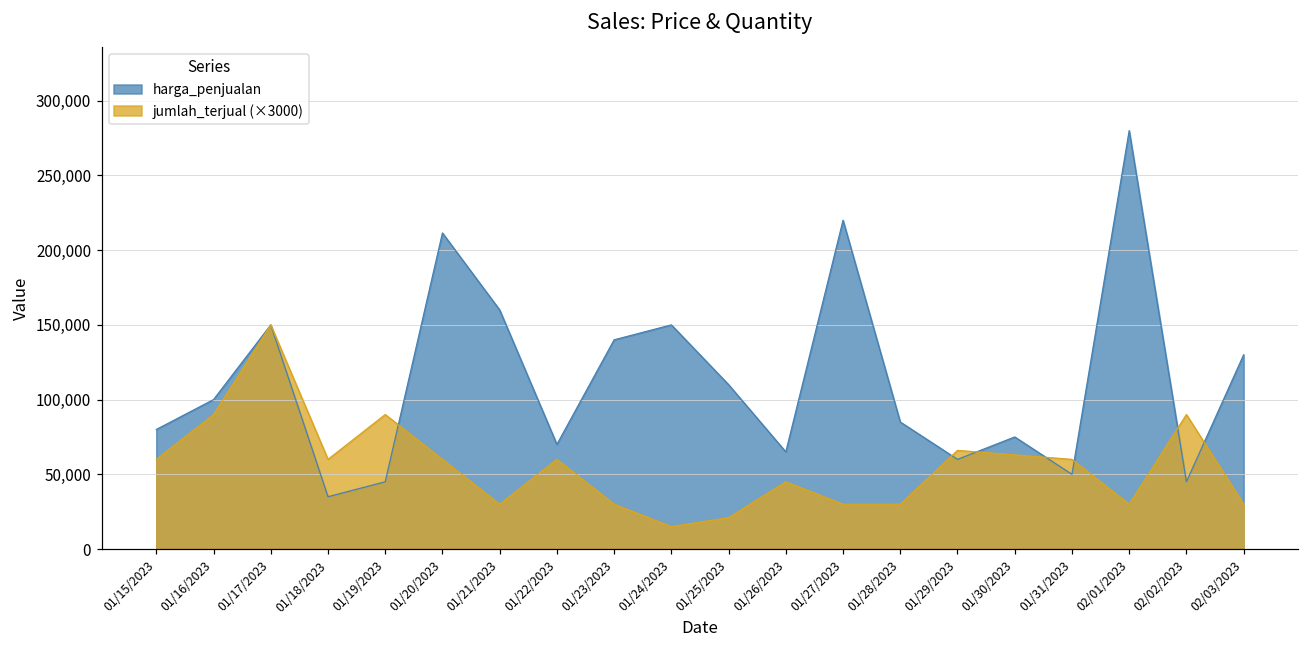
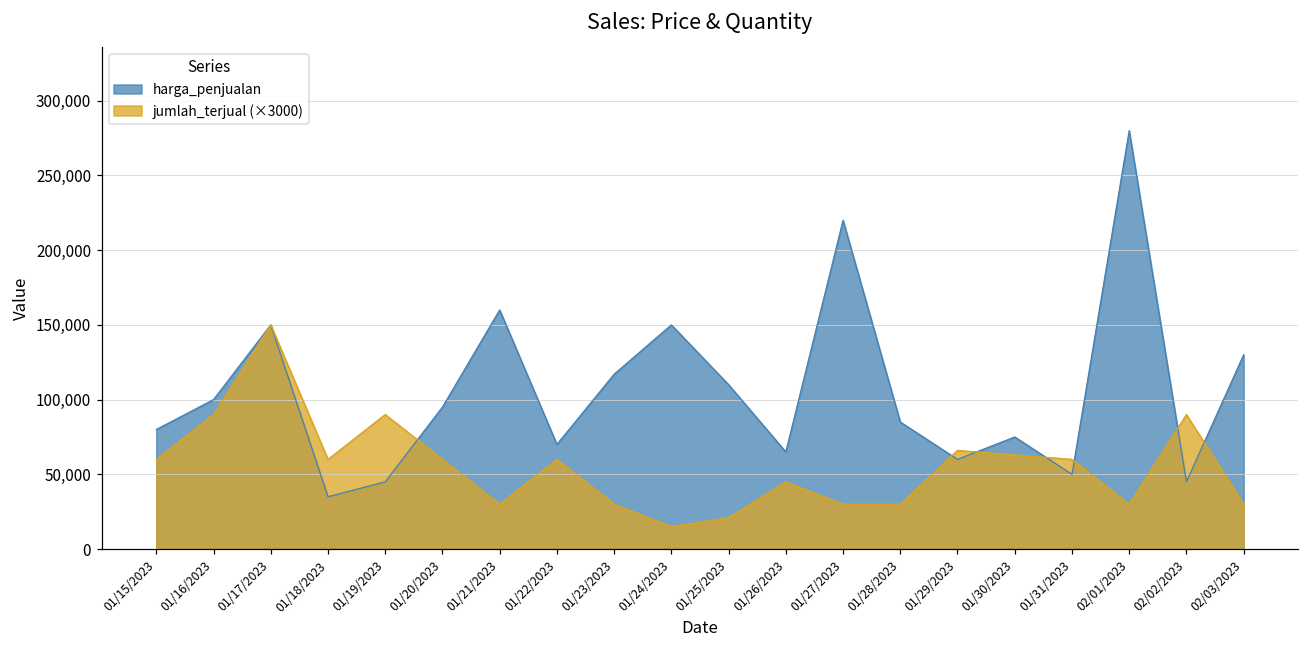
  {
    "harga_penjualan": {
      "01/15/2023": "80,000",
      "01/16/2023": "100,000",
      "01/18/2023": "35,000",
      "01/19/2023": "45,000",
-     "01/20/2023": "212,000",
+     "01/20/2023": "95,000",
      "01/21/2023": "160,000",
      "01/22/2023": "70,000",
-     "01/23/2023": "140,000",
+     "01/23/2023": "117,000",
      "01/24/2023": "150,000",
      "01/25/2023": "110,000",
      "01/26/2023": "65,000",
      "01/27/2023": "220,000",
      "01/28/2023": "85,000",
      "01/29/2023": "60,000",
      "01/30/2023": "75,000",
      "01/31/2023": "50,000",
      "02/01/2023": "280,000",
      "02/02/2023": "45,000",
      "02/03/2023": "130,000"
    },
    "jumlah_terjual (×3000)": {
      "01/15/2023": "60,000",
      "01/16/2023": "90,000",
      "01/18/2023": "60,000",
      "01/19/2023": "90,000",
      "01/20/2023": "60,000",
      "01/21/2023": "30,000",
      "01/22/2023": "60,000",
      "01/23/2023": "30,000",
      "01/24/2023": "15,000",
      "01/25/2023": "21,000",
      "01/26/2023": "45,000",
      "01/27/2023": "30,000",
      "01/28/2023": "30,000",
      "01/29/2023": "66,000",
      "01/30/2023": "63,000",
      "01/31/2023": "60,000",
      "02/01/2023": "30,000",
      "02/02/2023": "90,000",
      "02/03/2023": "30,000"
    }
  }
